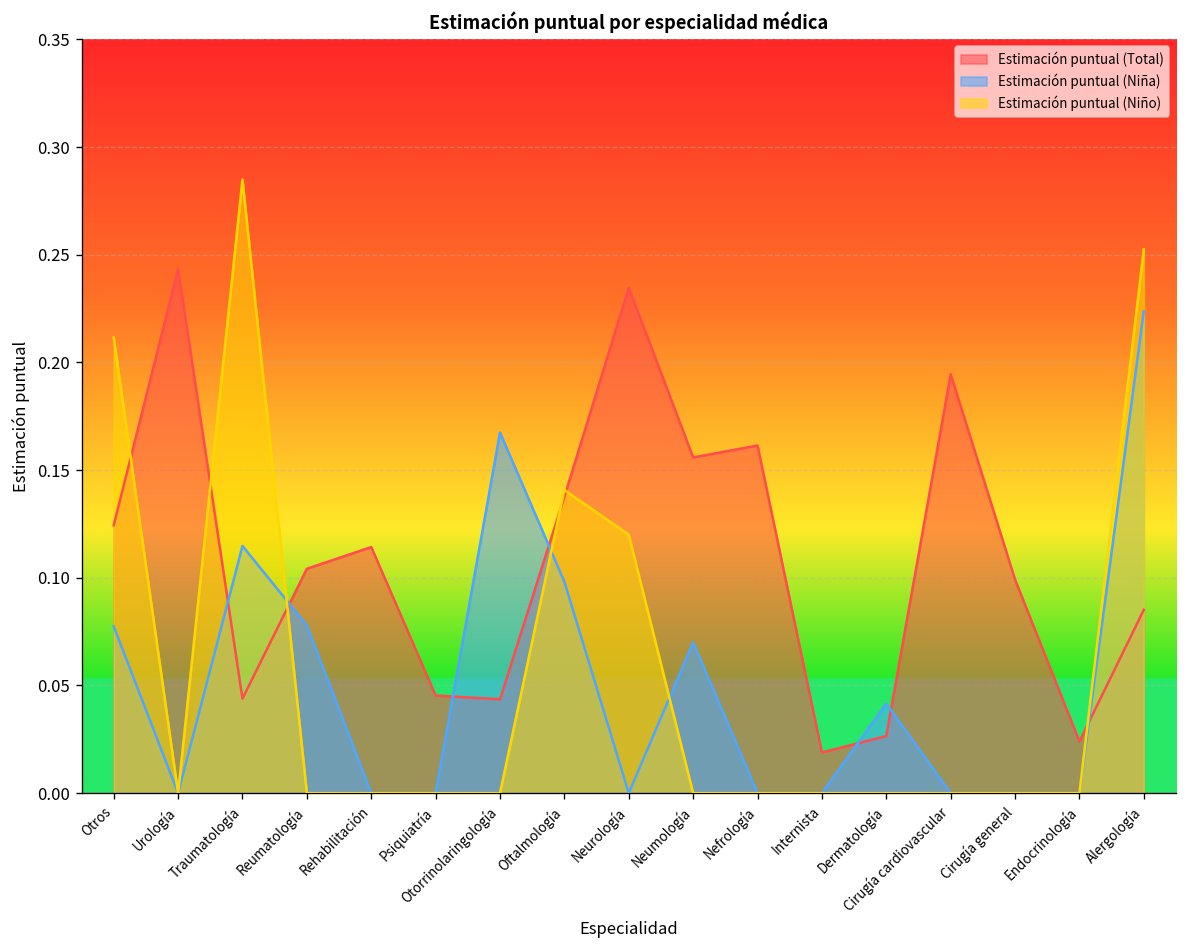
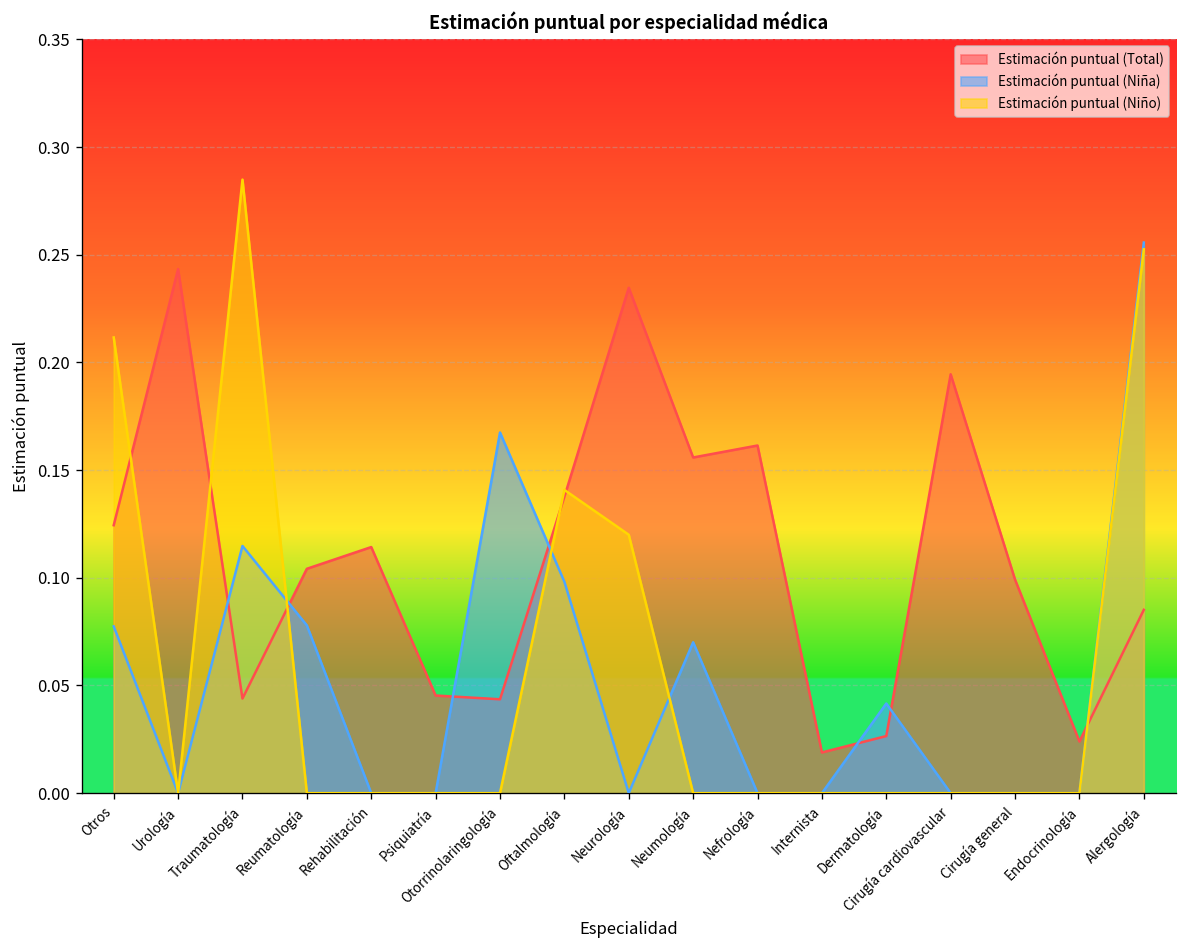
  {
    "Estimación puntual (Total)": {
      "Otros": 0.124,
      "Urología": 0.243,
      "Traumatología": 0.044,
      "Reumatología": 0.104,
      "Rehabilitación": 0.114,
      "Psiquiatría": 0.045,
      "Otorrinolaringología": 0.044,
      "Oftalmología": 0.138,
      "Neurología": 0.235,
      "Neumología": 0.156,
      "Nefrología": 0.161,
      "Internista": 0.019,
      "Dermatología": 0.027,
      "Cirugía cardiovascular": 0.195,
      "Cirugía general": 0.099,
      "Endocrinología": 0.024,
      "Alergología": 0.085
    },
    "Estimación puntual (Niña)": {
      "Otros": 0.077,
      "Traumatología": 0.115,
      "Reumatología": 0.078,
      "Otorrinolaringología": 0.167,
      "Oftalmología": 0.098,
      "Neurología": 0.000,
      "Neumología": 0.070,
      "Dermatología": 0.042,
-     "Alergología": 0.224
+     "Alergología": 0.256
    },
    "Estimación puntual (Niño)": {
      "Otros": 0.212,
      "Traumatología": 0.285,
      "Reumatología": 0.000,
      "Otorrinolaringología": 0.000,
      "Oftalmología": 0.141,
      "Neurología": 0.120,
      "Neumología": 0.000,
      "Dermatología": 0.000,
      "Alergología": 0.253
    }
  }
